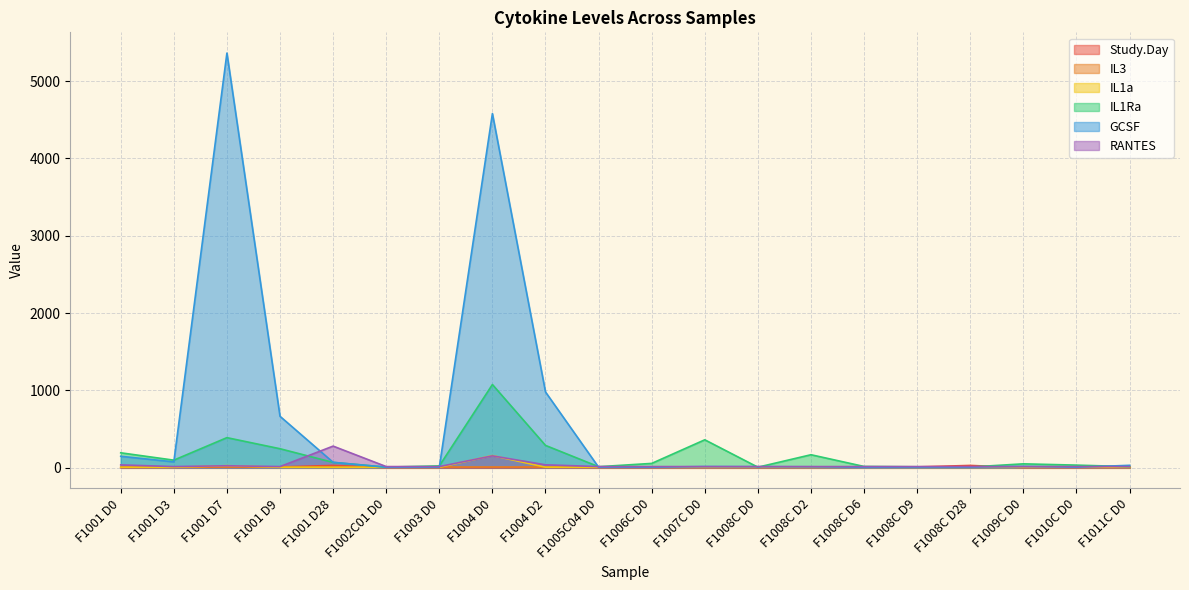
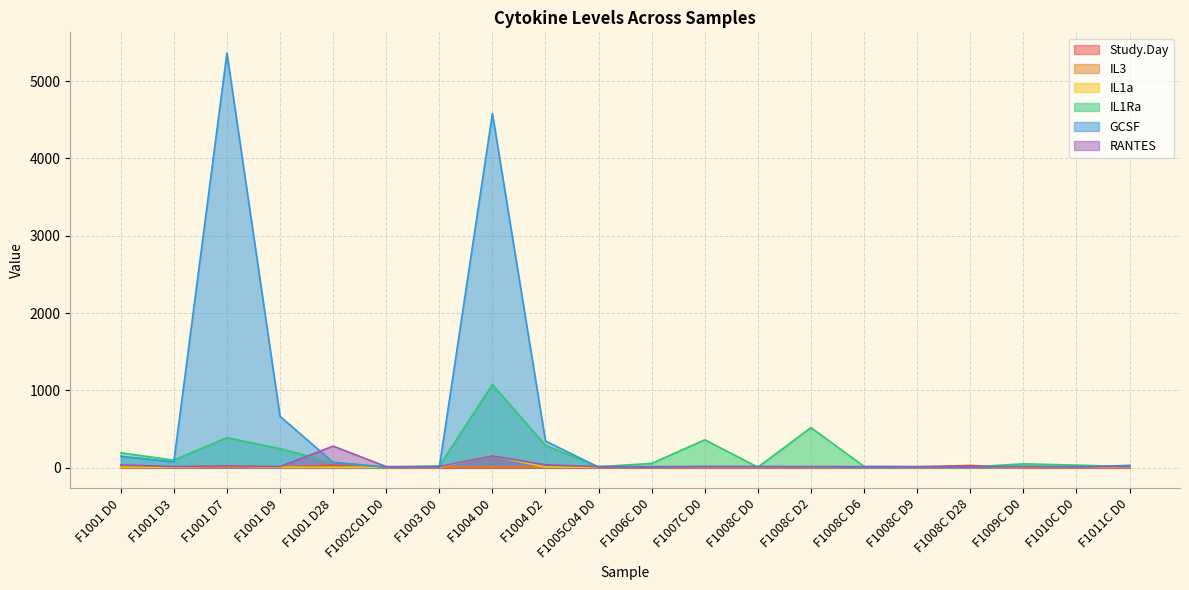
  {
    "IL1Ra": {
      "F1001 D0": 200,
      "F1001 D7": 400,
      "F1001 D9": 200,
      "F1004 D0": 1100,
      "F1004 D2": 300,
      "F1006C D0": 100,
      "F1007C D0": 400,
-     "F1008C D2": 200,
+     "F1008C D2": 500,
      "F1009C D0": 0
    },
    "GCSF": {
      "F1001 D0": 100,
      "F1001 D7": 5400,
      "F1001 D9": 700,
      "F1004 D0": 4600,
-     "F1004 D2": 1000
+     "F1004 D2": 300
    },
    "RANTES": {
      "F1001 D28": 300
    }
  }
